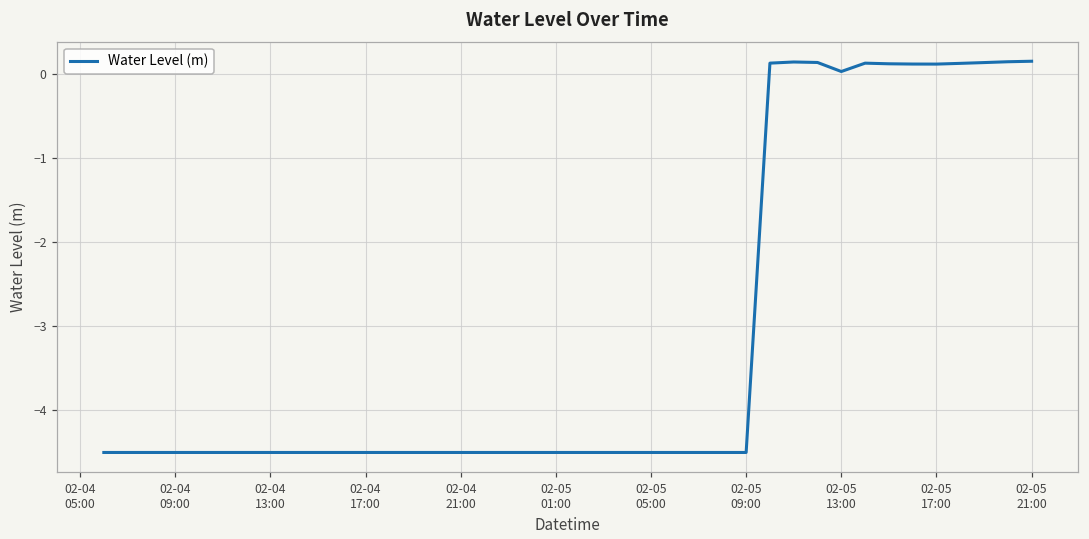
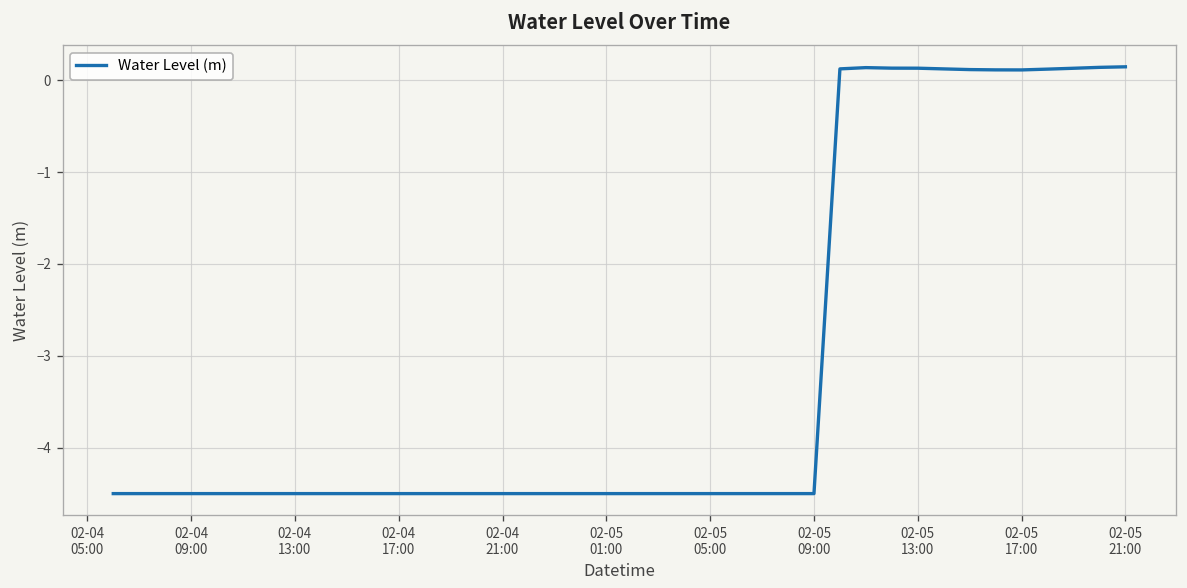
  {
    "02-04 09:00": -4.5,
    "02-04 13:00": -4.5,
    "02-04 17:00": -4.5,
    "02-04 21:00": -4.5,
    "02-05 01:00": -4.5,
    "02-05 05:00": -4.5,
    "02-05 09:00": -4.5,
-   "02-05 13:00": 0.0,
+   "02-05 13:00": 0.1,
    "02-05 17:00": 0.1,
    "02-05 21:00": 0.1
  }
